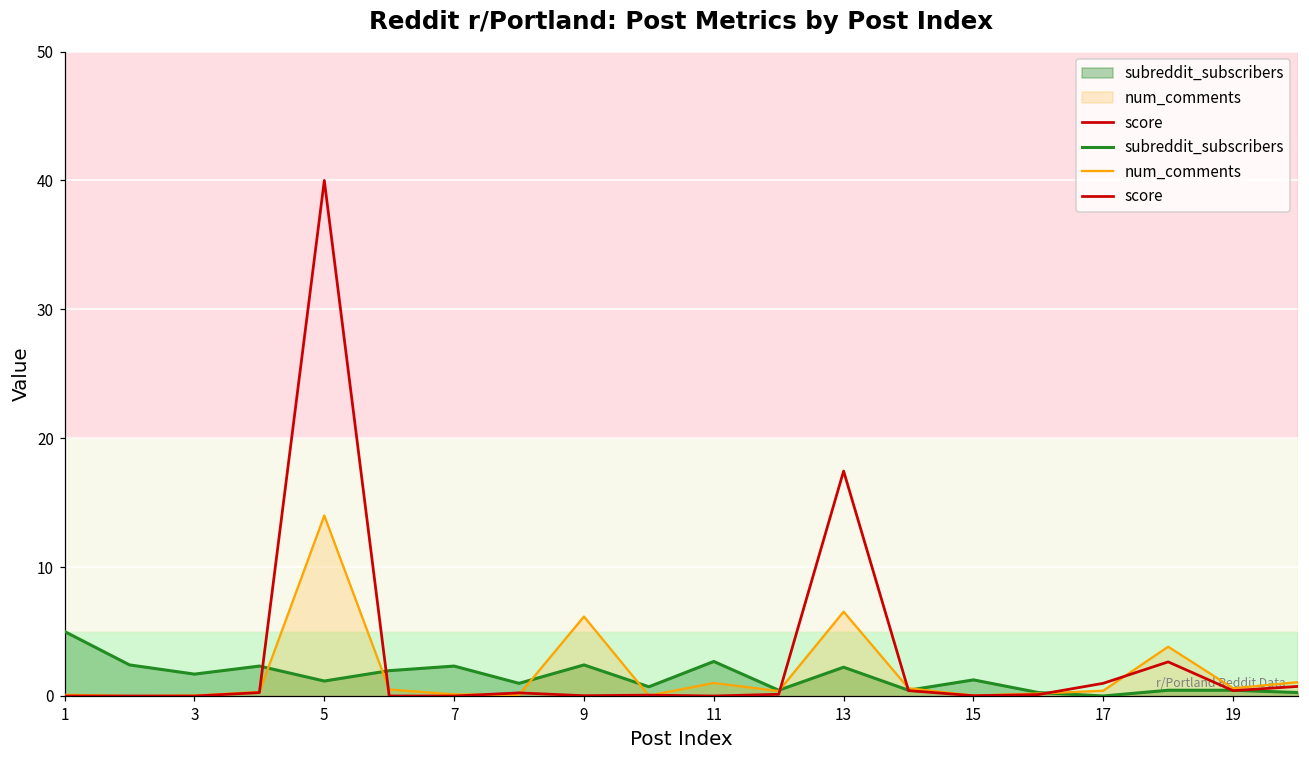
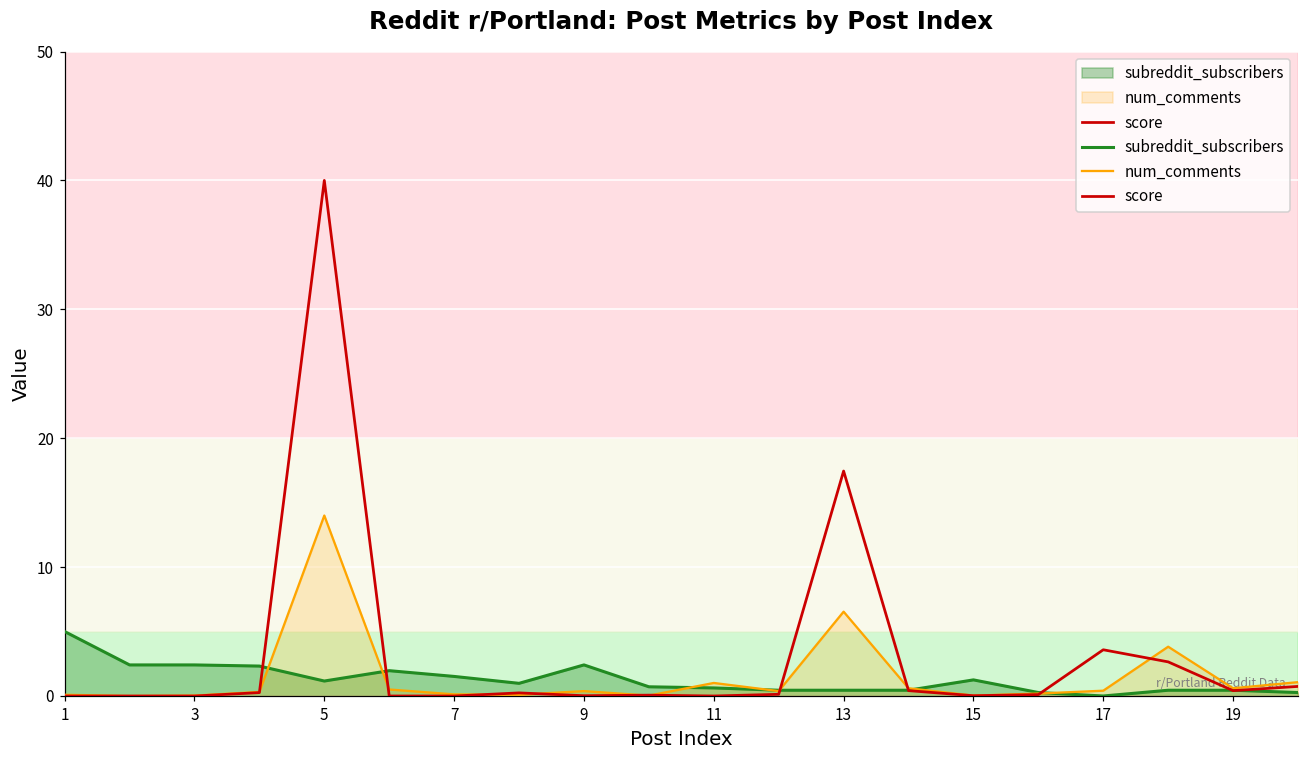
  {
    "subreddit_subscribers": {
      "1": 5.0,
-     "3": 1.7,
+     "3": 2.4,
      "5": 1.2,
-     "7": 2.3,
+     "7": 1.5,
      "9": 2.4,
-     "11": 2.7,
-     "13": 2.2,
+     "11": 0.6,
+     "13": 0.4,
      "15": 1.3,
      "17": 0.0
    },
    "num_comments": {
      "5": 14.0,
-     "9": 6.2,
+     "9": 0.4,
      "11": 1.0,
      "13": 6.5,
      "17": 0.4
    },
    "score": {
      "5": 40.0,
      "9": 0.0,
      "11": 0.0,
      "13": 17.5,
-     "17": 1.0
+     "17": 3.6
    }
  }
